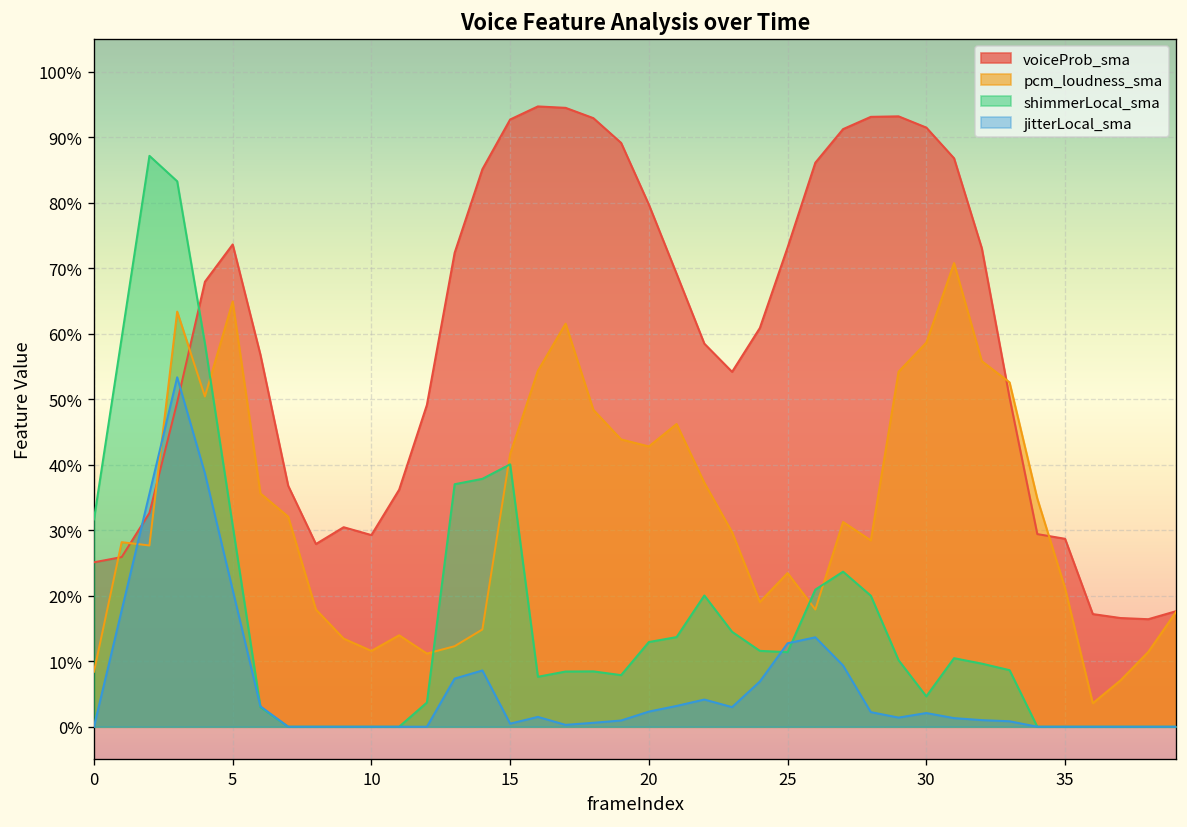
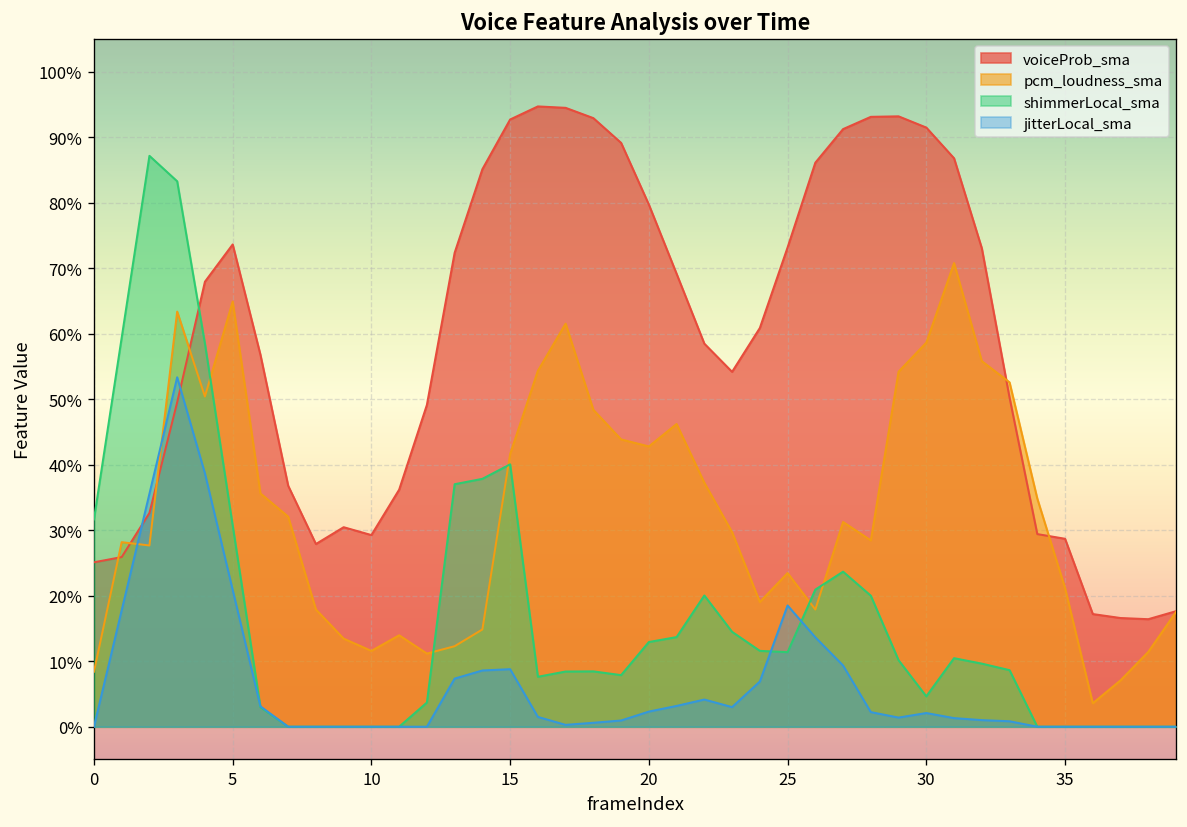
  {
    "voiceProb_sma": {
      "0": "25%",
      "5": "74%",
      "10": "29%",
      "15": "93%",
      "20": "80%",
      "25": "73%",
      "30": "91%",
      "35": "29%"
    },
    "pcm_loudness_sma": {
      "0": "8%",
      "5": "65%",
      "10": "12%",
      "15": "42%",
      "20": "43%",
      "25": "23%",
      "30": "59%",
      "35": "21%"
    },
    "shimmerLocal_sma": {
      "0": "32%",
      "5": "31%",
      "15": "40%",
      "20": "13%",
      "25": "11%",
      "30": "5%"
    },
    "jitterLocal_sma": {
      "0": "0%",
      "5": "21%",
-     "15": "0%",
+     "15": "9%",
      "20": "2%",
-     "25": "13%",
+     "25": "19%",
      "30": "2%"
    }
  }
